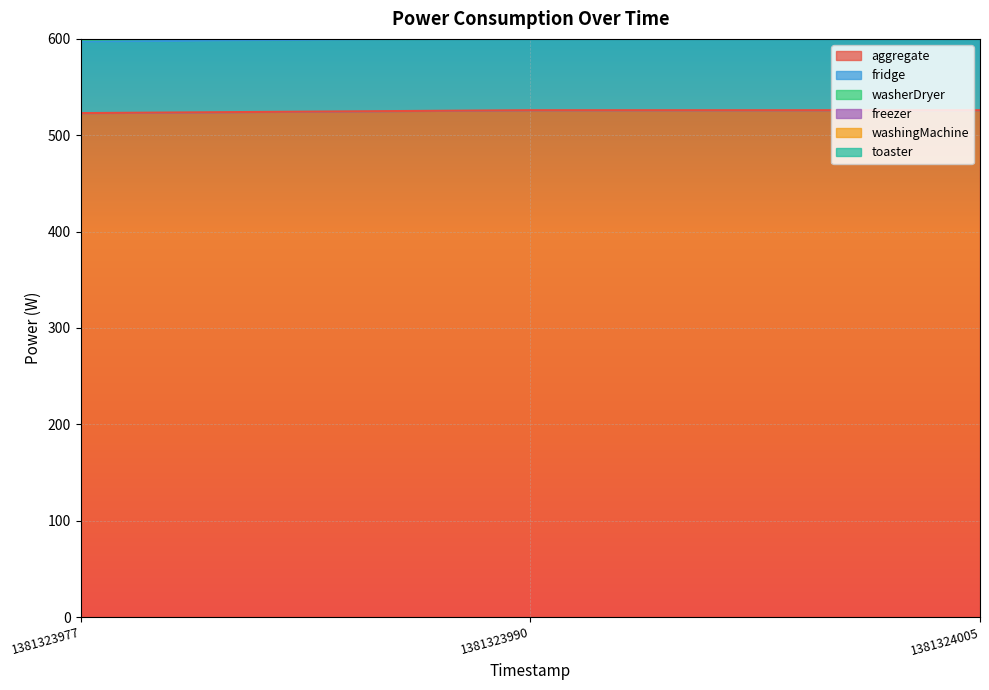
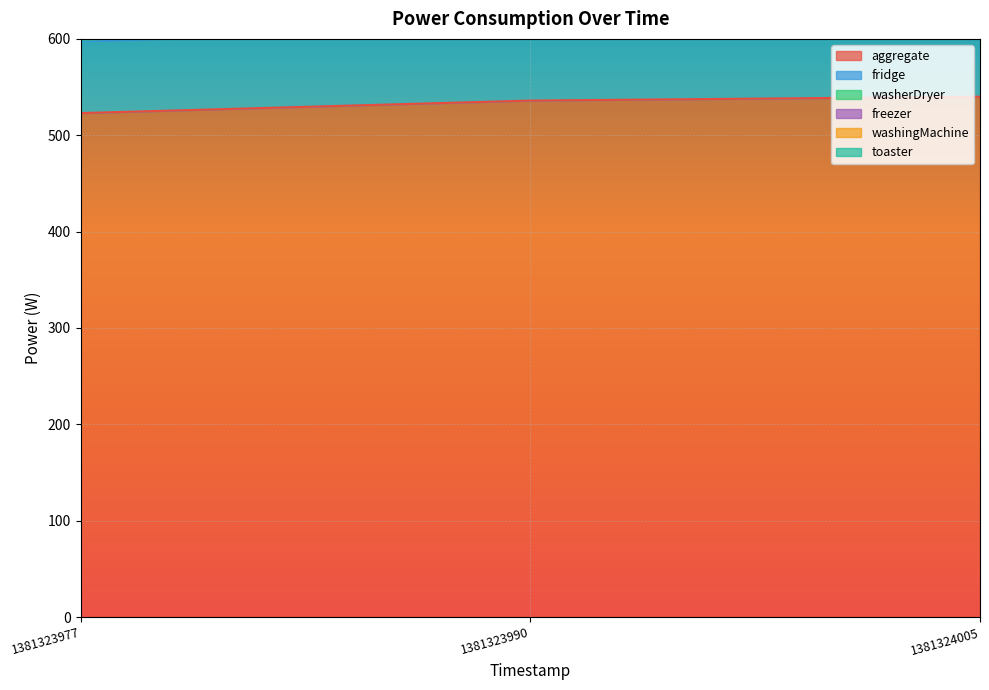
  {
    "aggregate": {
      "1381323977": 520,
-     "1381323990": 530,
-     "1381324005": 530
+     "1381323990": 540,
+     "1381324005": 540
    },
    "fridge": {
      "1381323977": 70
    }
  }
